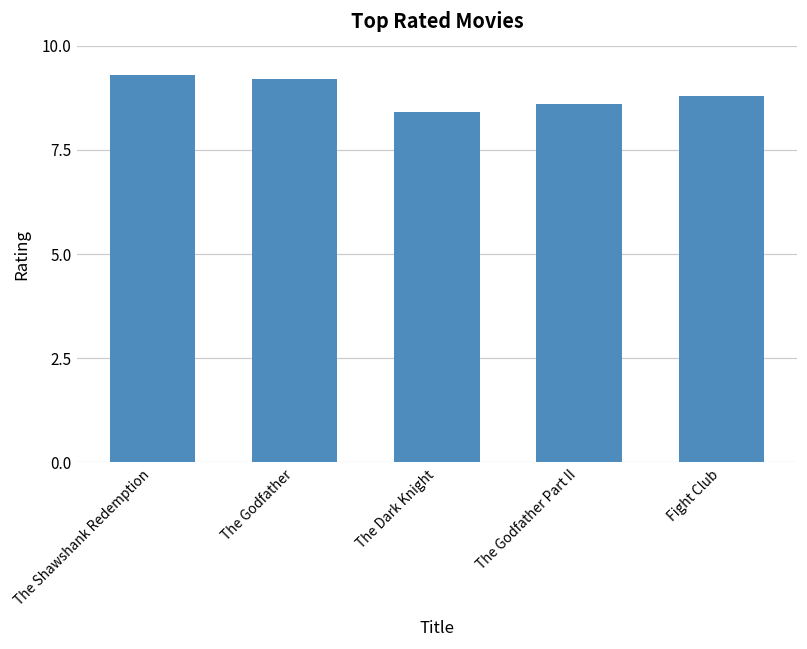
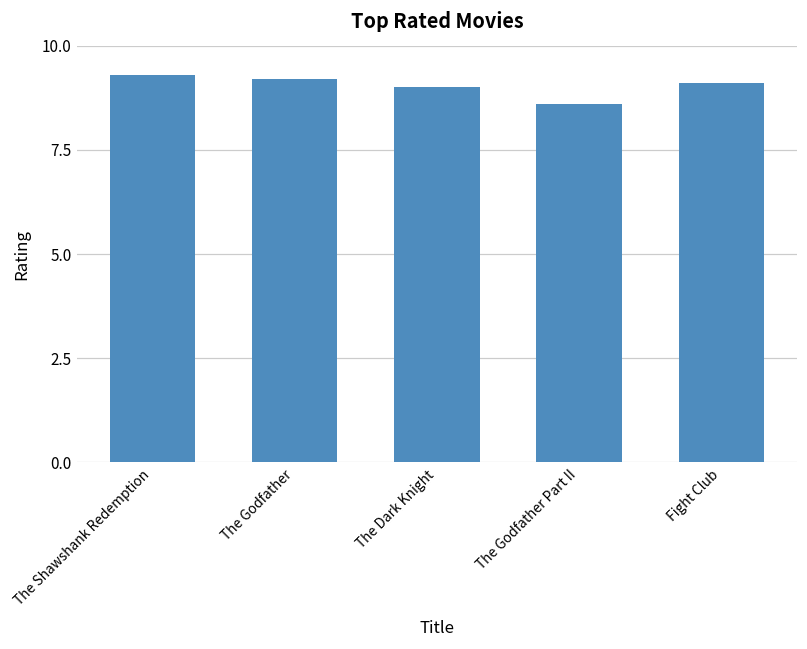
  {
    "The Shawshank Redemption": 9.3,
    "The Godfather": 9.2,
-   "The Dark Knight": 8.4,
+   "The Dark Knight": 9.0,
    "The Godfather Part II": 8.6,
-   "Fight Club": 8.8
+   "Fight Club": 9.1
  }
